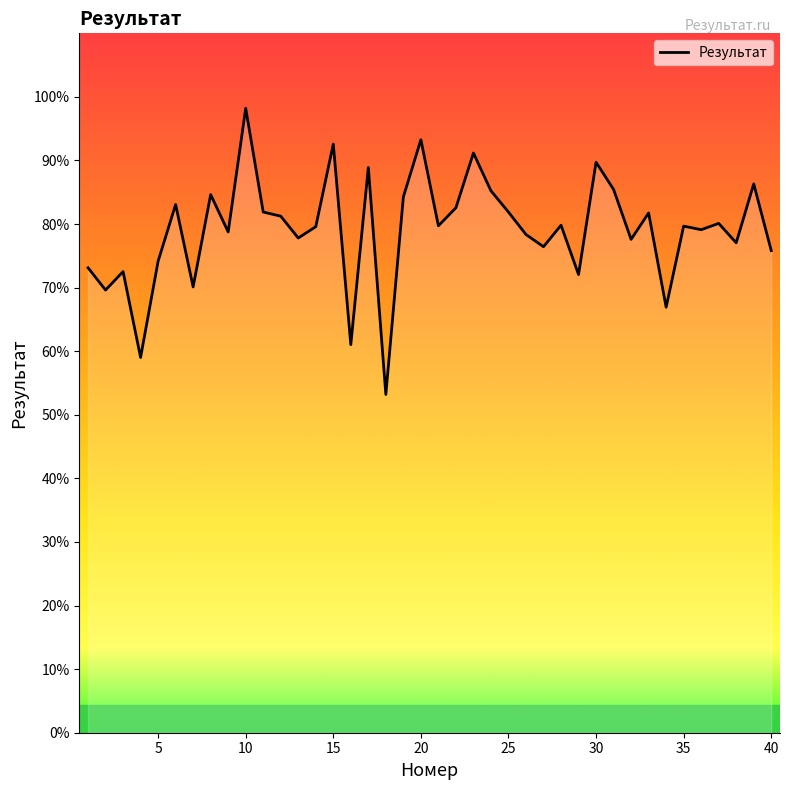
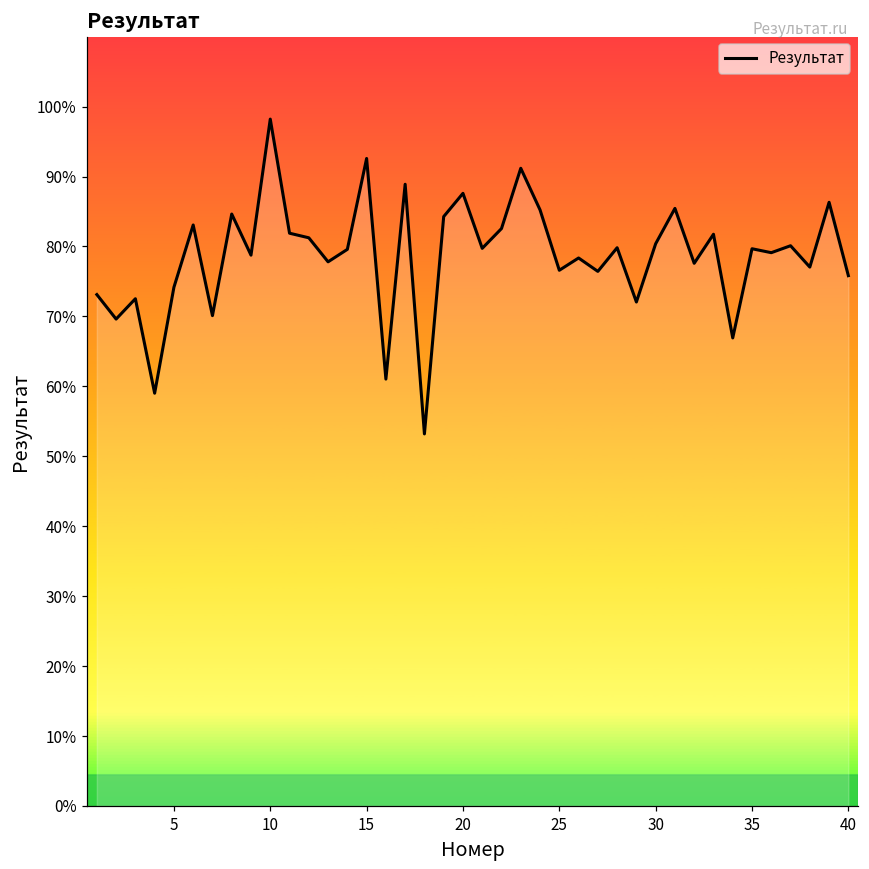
  {
    "5": "74%",
    "10": "98%",
    "15": "93%",
-   "20": "93%",
-   "25": "82%",
-   "30": "90%",
+   "20": "88%",
+   "25": "77%",
+   "30": "80%",
    "35": "80%",
    "40": "76%"
  }
